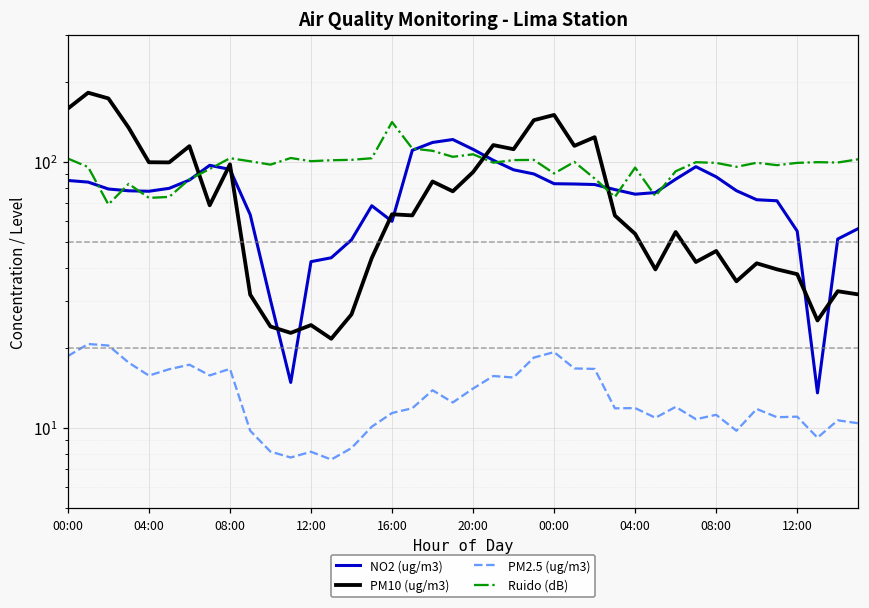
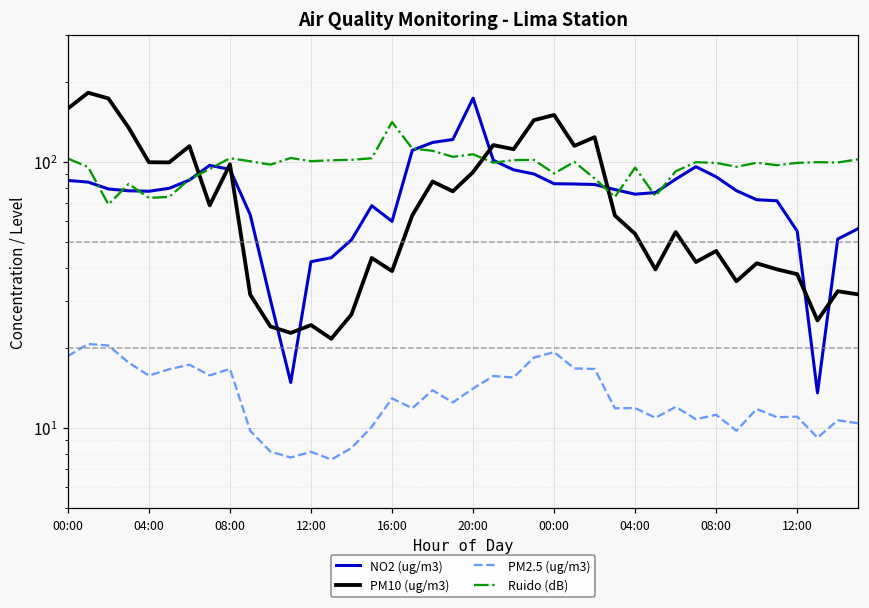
  {
    "NO2 (ug/m3)": {
      "16:00": 60,
-     "20:00": 110
+     "20:00": 170
    },
    "PM10 (ug/m3)": {
-     "16:00": 64,
+     "16:00": 39,
      "20:00": 91
    },
    "PM2.5 (ug/m3)": {
-     "16:00": 11,
+     "16:00": 13,
      "20:00": 14
    },
    "Ruido (dB)": {
      "16:00": 140,
      "20:00": 110
    }
  }
